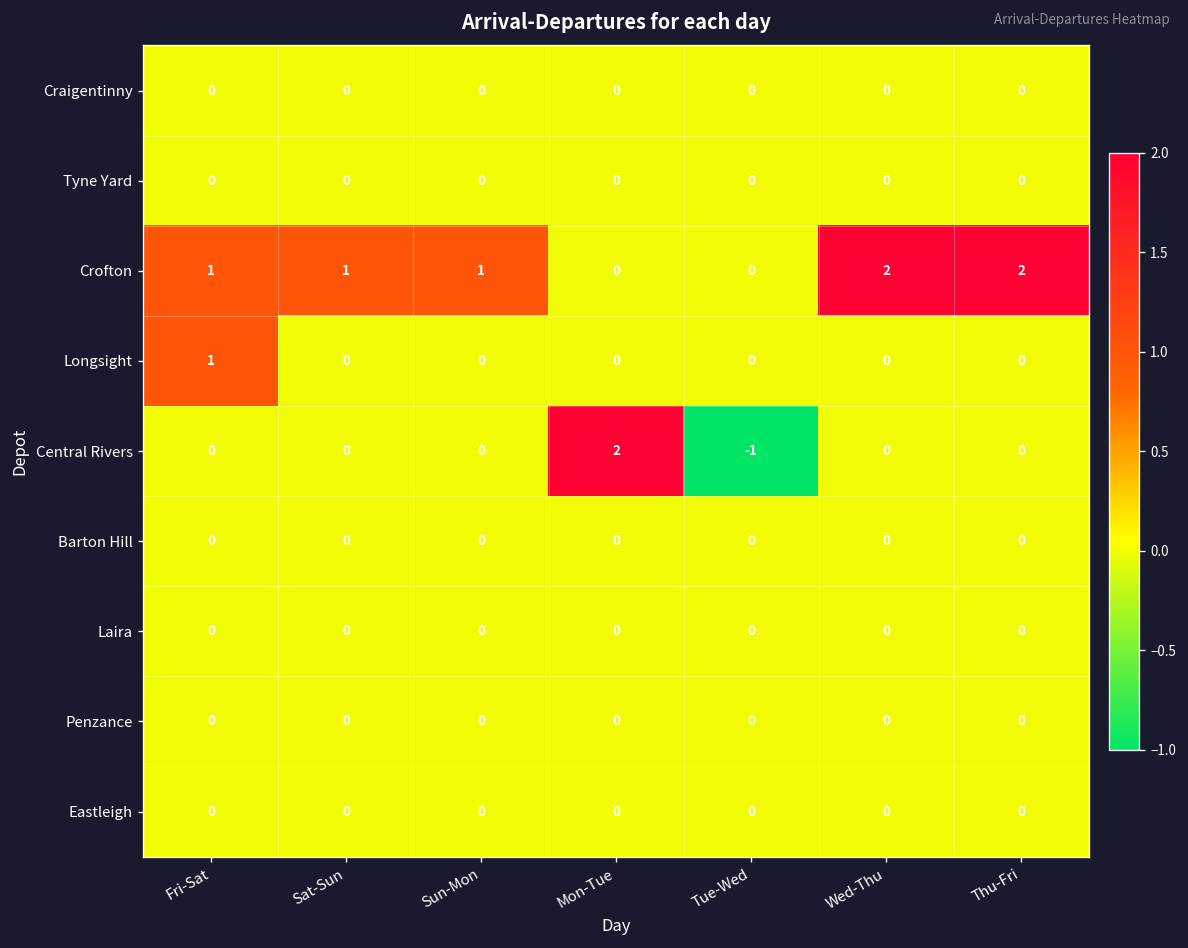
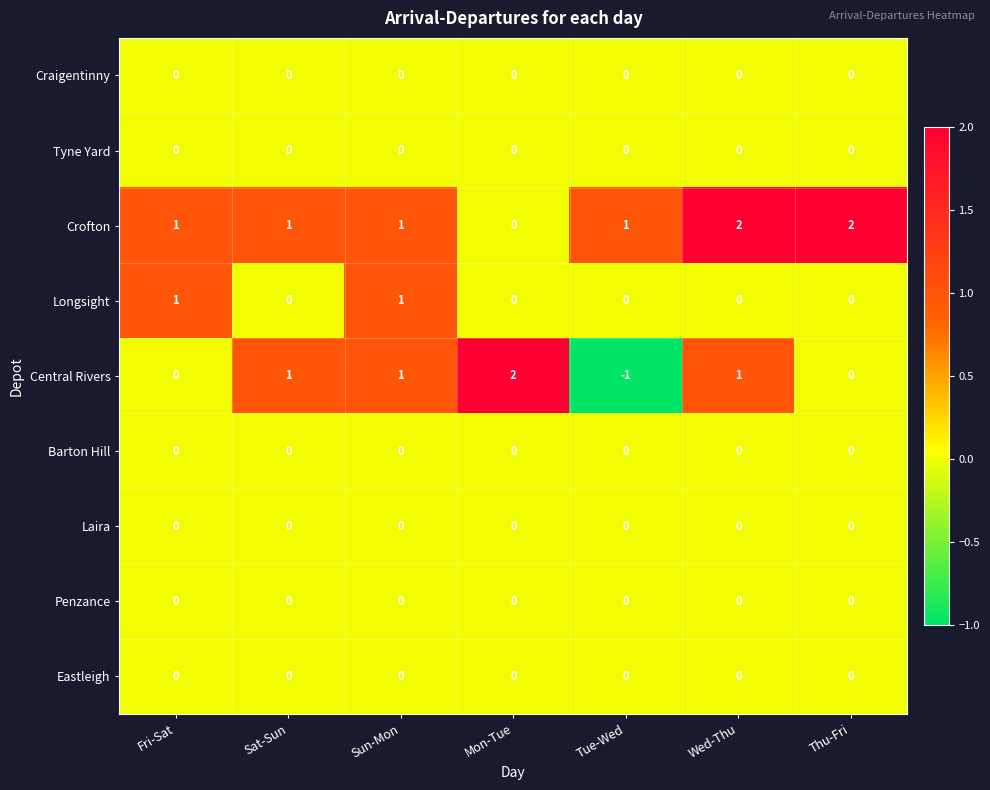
  {
    "Craigentinny": {
      "Fri-Sat": 0,
      "Sat-Sun": 0,
      "Sun-Mon": 0,
      "Mon-Tue": 0,
      "Tue-Wed": 0,
      "Wed-Thu": 0,
      "Thu-Fri": 0
    },
    "Tyne Yard": {
      "Fri-Sat": 0,
      "Sat-Sun": 0,
      "Sun-Mon": 0,
      "Mon-Tue": 0,
      "Tue-Wed": 0,
      "Wed-Thu": 0,
      "Thu-Fri": 0
    },
    "Crofton": {
      "Fri-Sat": 1,
      "Sat-Sun": 1,
      "Sun-Mon": 1,
      "Mon-Tue": 0,
-     "Tue-Wed": 0,
+     "Tue-Wed": 1,
      "Wed-Thu": 2,
      "Thu-Fri": 2
    },
    "Longsight": {
      "Fri-Sat": 1,
      "Sat-Sun": 0,
-     "Sun-Mon": 0,
+     "Sun-Mon": 1,
      "Mon-Tue": 0,
      "Tue-Wed": 0,
      "Wed-Thu": 0,
      "Thu-Fri": 0
    },
    "Central Rivers": {
      "Fri-Sat": 0,
-     "Sat-Sun": 0,
-     "Sun-Mon": 0,
+     "Sat-Sun": 1,
+     "Sun-Mon": 1,
      "Mon-Tue": 2,
      "Tue-Wed": -1,
-     "Wed-Thu": 0,
+     "Wed-Thu": 1,
      "Thu-Fri": 0
    },
    "Barton Hill": {
      "Fri-Sat": 0,
      "Sat-Sun": 0,
      "Sun-Mon": 0,
      "Mon-Tue": 0,
      "Tue-Wed": 0,
      "Wed-Thu": 0,
      "Thu-Fri": 0
    },
    "Laira": {
      "Fri-Sat": 0,
      "Sat-Sun": 0,
      "Sun-Mon": 0,
      "Mon-Tue": 0,
      "Tue-Wed": 0,
      "Wed-Thu": 0,
      "Thu-Fri": 0
    },
    "Penzance": {
      "Fri-Sat": 0,
      "Sat-Sun": 0,
      "Sun-Mon": 0,
      "Mon-Tue": 0,
      "Tue-Wed": 0,
      "Wed-Thu": 0,
      "Thu-Fri": 0
    },
    "Eastleigh": {
      "Fri-Sat": 0,
      "Sat-Sun": 0,
      "Sun-Mon": 0,
      "Mon-Tue": 0,
      "Tue-Wed": 0,
      "Wed-Thu": 0,
      "Thu-Fri": 0
    }
  }
